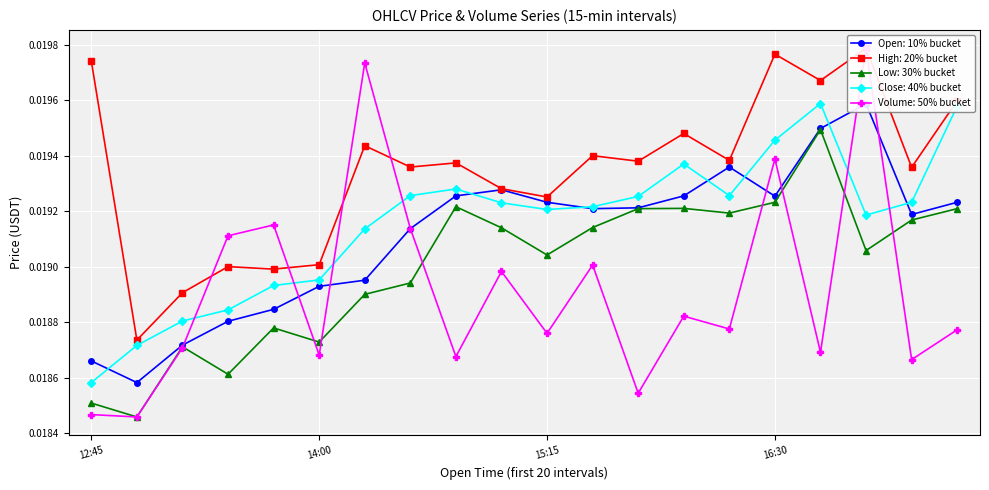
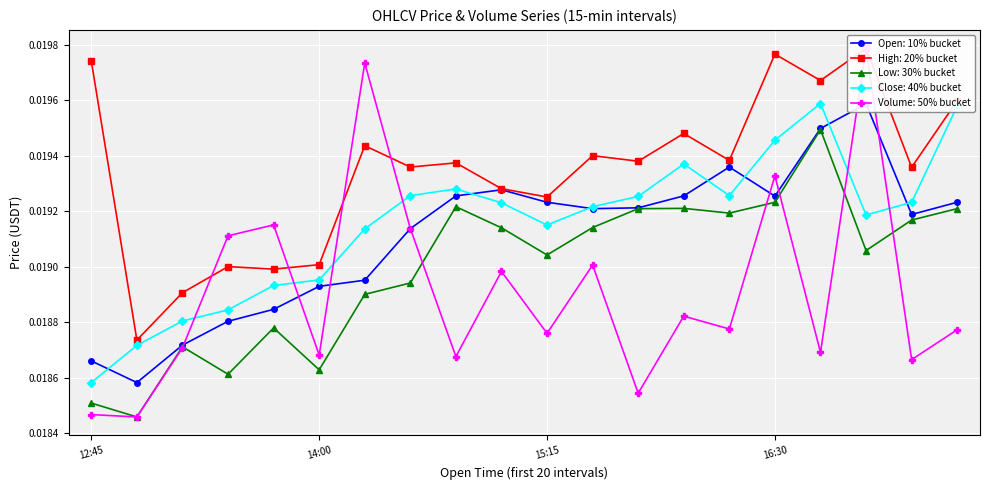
  {
    "Open: 10% bucket": {
      "12:45": 0.01866,
      "14:00": 0.01893,
      "15:15": 0.01923,
      "16:30": 0.01925
    },
    "High: 20% bucket": {
      "12:45": 0.01974,
      "14:00": 0.01901,
      "15:15": 0.01925,
      "16:30": 0.01977
    },
    "Low: 30% bucket": {
      "12:45": 0.01851,
-     "14:00": 0.01873,
+     "14:00": 0.01863,
      "15:15": 0.01904,
      "16:30": 0.01923
    },
    "Close: 40% bucket": {
      "12:45": 0.01858,
      "14:00": 0.01895,
-     "15:15": 0.01921,
+     "15:15": 0.01915,
      "16:30": 0.01946
    },
    "Volume: 50% bucket": {
      "12:45": 0.01847,
      "14:00": 0.01868,
      "15:15": 0.01876,
-     "16:30": 0.01939
+     "16:30": 0.01933
    }
  }
